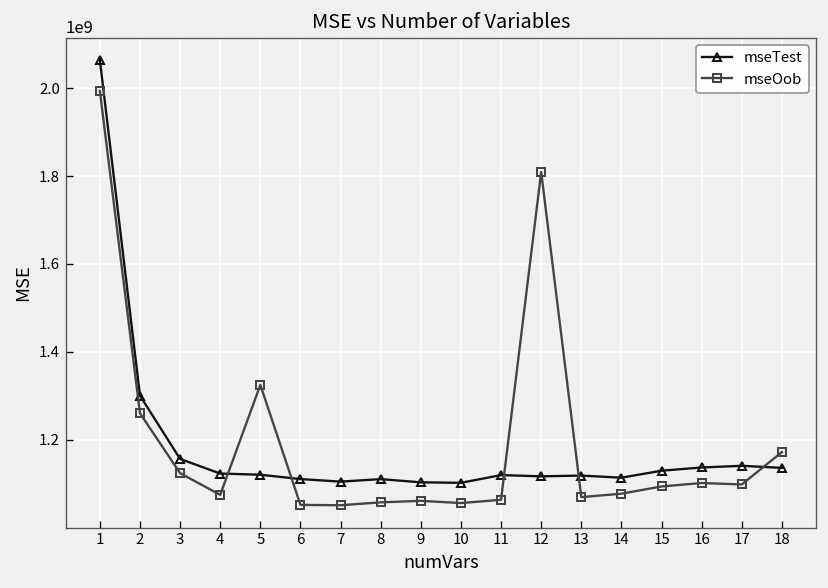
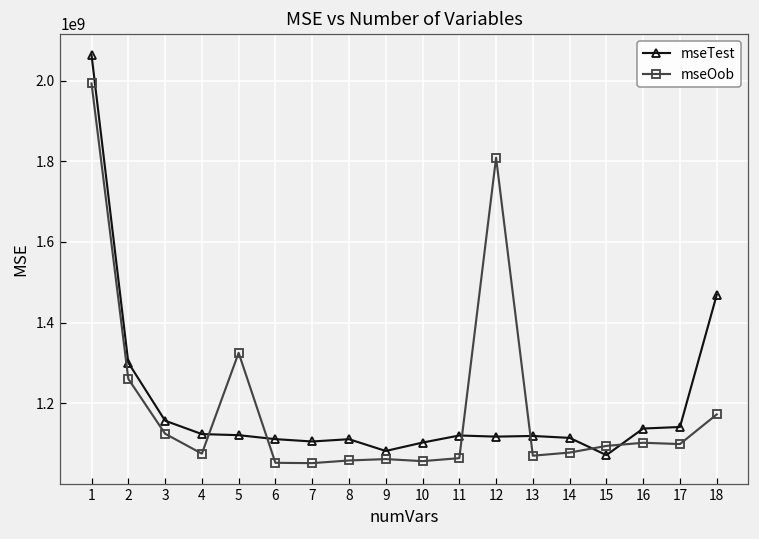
  {
    "mseTest": {
      "1": 2060000000,
      "2": 1300000000,
      "3": 1160000000,
      "4": 1120000000,
      "5": 1120000000,
      "6": 1110000000,
      "7": 1100000000,
      "8": 1110000000,
-     "9": 1100000000,
+     "9": 1080000000,
      "10": 1100000000,
      "11": 1120000000,
      "12": 1120000000,
      "13": 1120000000,
      "14": 1110000000,
-     "15": 1130000000,
+     "15": 1070000000,
      "16": 1140000000,
      "17": 1140000000,
-     "18": 1140000000
+     "18": 1470000000
    },
    "mseOob": {
      "1": 1990000000,
      "2": 1260000000,
      "3": 1120000000,
      "4": 1070000000,
      "5": 1320000000,
      "6": 1050000000,
      "7": 1050000000,
      "8": 1060000000,
      "9": 1060000000,
      "10": 1060000000,
      "11": 1060000000,
      "12": 1810000000,
      "13": 1070000000,
      "14": 1080000000,
      "15": 1090000000,
      "16": 1100000000,
      "17": 1100000000,
      "18": 1170000000
    }
  }
